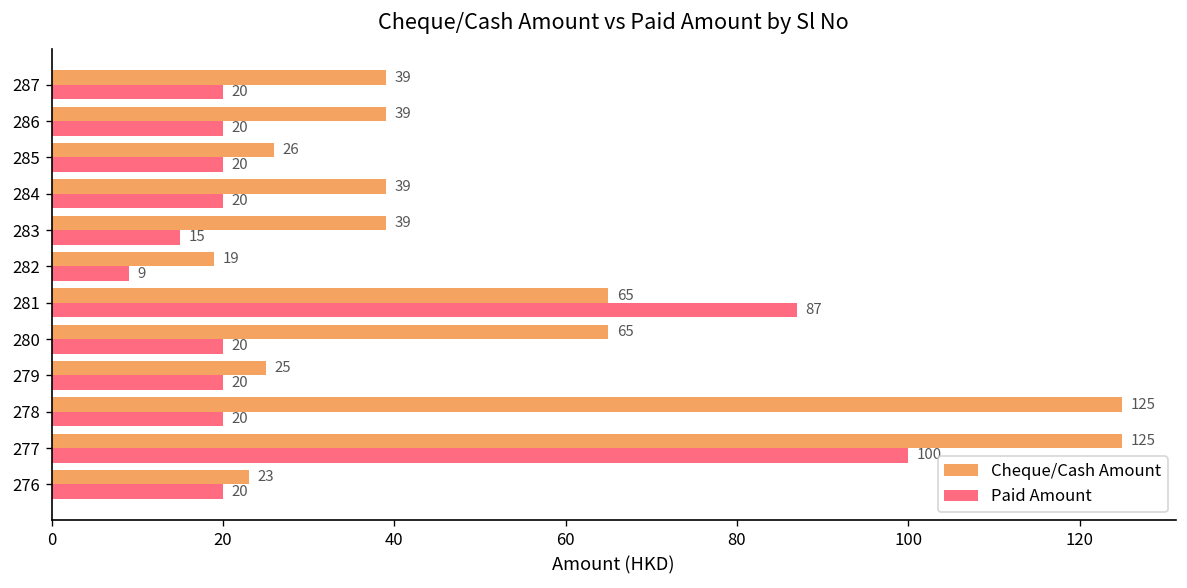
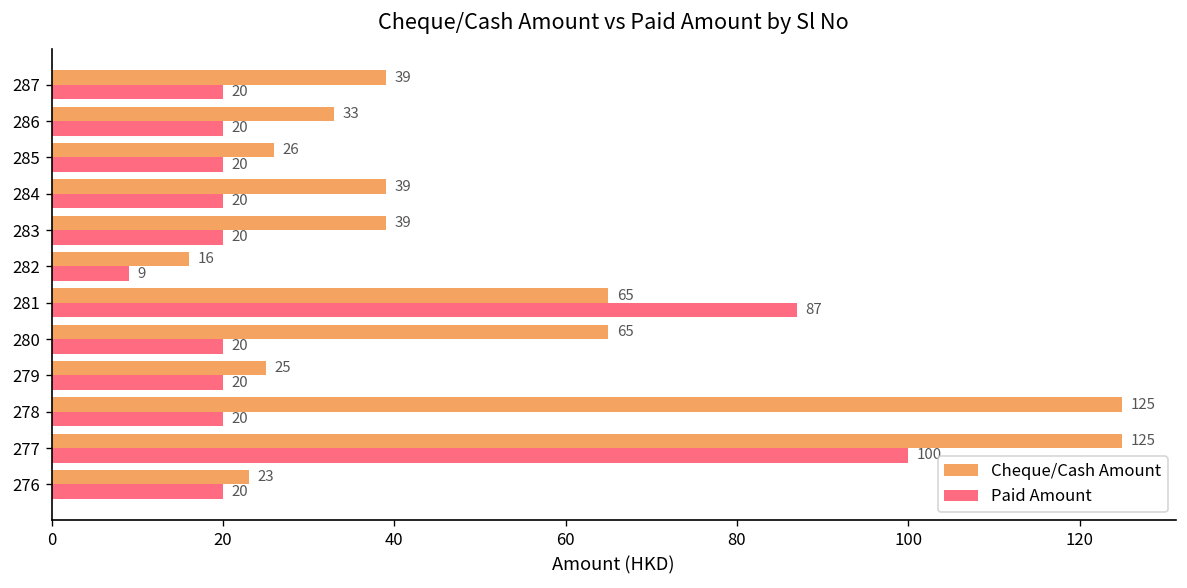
  {
    "Cheque/Cash Amount": {
      "287": 39,
-     "286": 39,
+     "286": 33,
      "285": 26,
      "284": 39,
      "283": 39,
-     "282": 19,
+     "282": 16,
      "281": 65,
      "280": 65,
      "279": 25,
      "278": 125,
      "277": 125,
      "276": 23
    },
    "Paid Amount": {
      "287": 20,
      "286": 20,
      "285": 20,
      "284": 20,
-     "283": 15,
+     "283": 20,
      "282": 9,
      "281": 87,
      "280": 20,
      "279": 20,
      "278": 20,
      "276": 20
    }
  }
